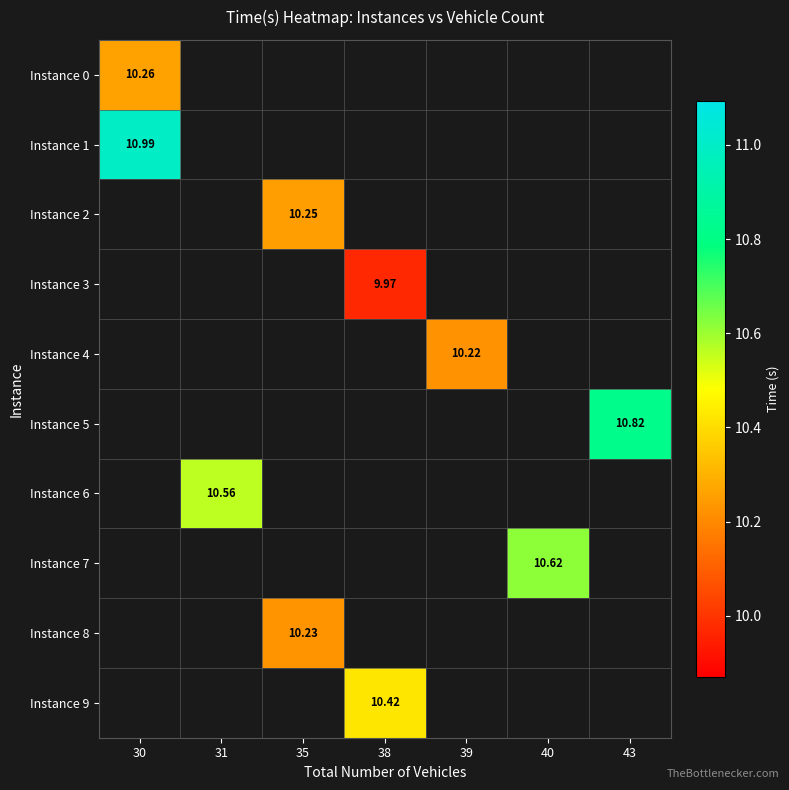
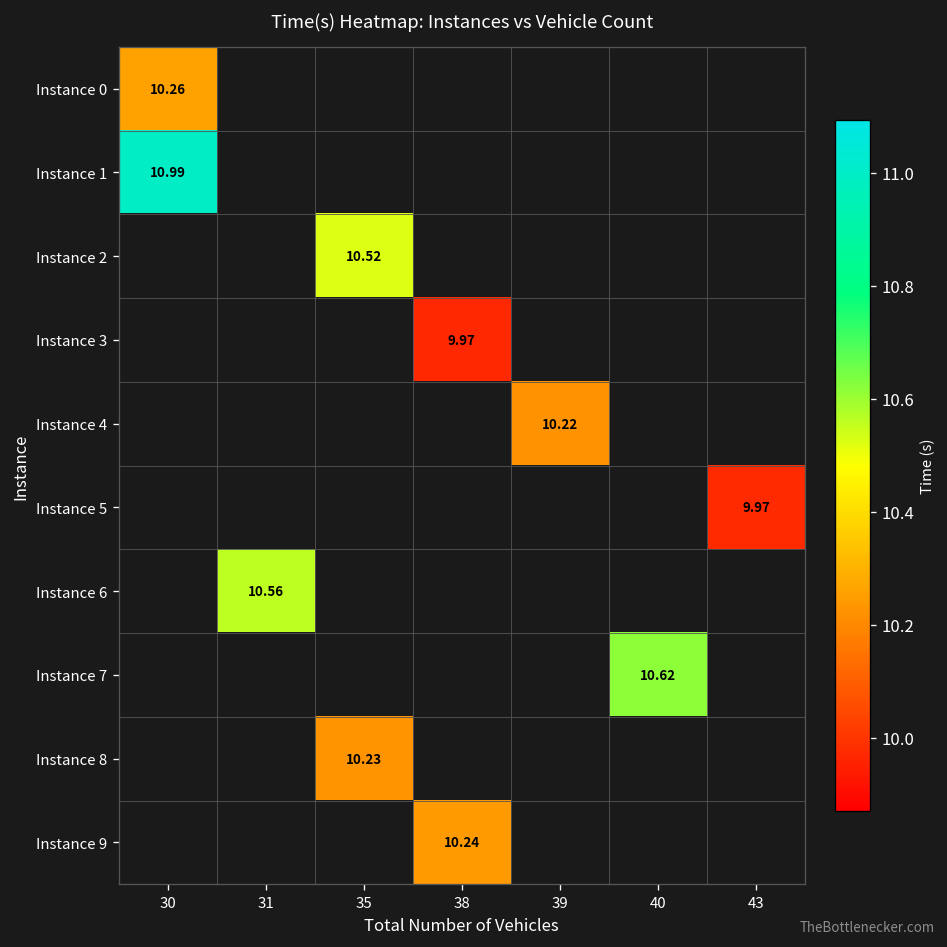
  {
    "Instance 0": {
      "30": 10.26
    },
    "Instance 1": {
      "30": 10.99
    },
    "Instance 2": {
-     "35": 10.25
+     "35": 10.52
    },
    "Instance 3": {
      "38": 9.97
    },
    "Instance 4": {
      "39": 10.22
    },
    "Instance 5": {
-     "43": 10.82
+     "43": 9.97
    },
    "Instance 6": {
      "31": 10.56
    },
    "Instance 7": {
      "40": 10.62
    },
    "Instance 8": {
      "35": 10.23
    },
    "Instance 9": {
-     "38": 10.42
+     "38": 10.24
    }
  }
